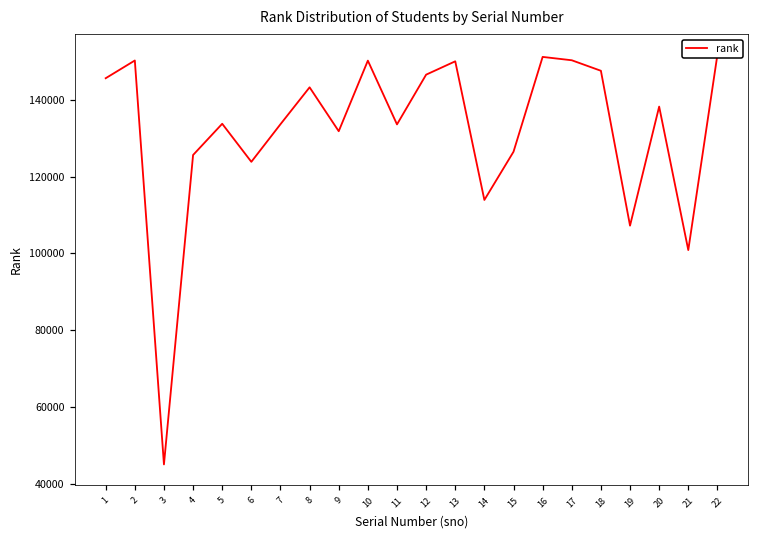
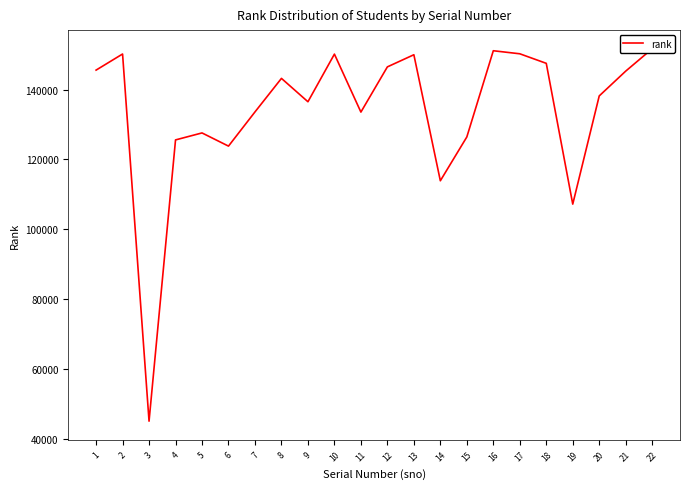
  {
    "1": 146000,
    "2": 150000,
    "3": 45000,
    "4": 126000,
-   "5": 134000,
+   "5": 128000,
    "6": 124000,
    "7": 134000,
    "8": 143000,
-   "9": 132000,
+   "9": 137000,
    "10": 150000,
    "11": 134000,
    "12": 147000,
    "13": 150000,
    "14": 114000,
    "15": 126000,
    "16": 151000,
    "17": 150000,
    "18": 148000,
    "19": 107000,
    "20": 138000,
-   "21": 101000
+   "21": 145000
  }
